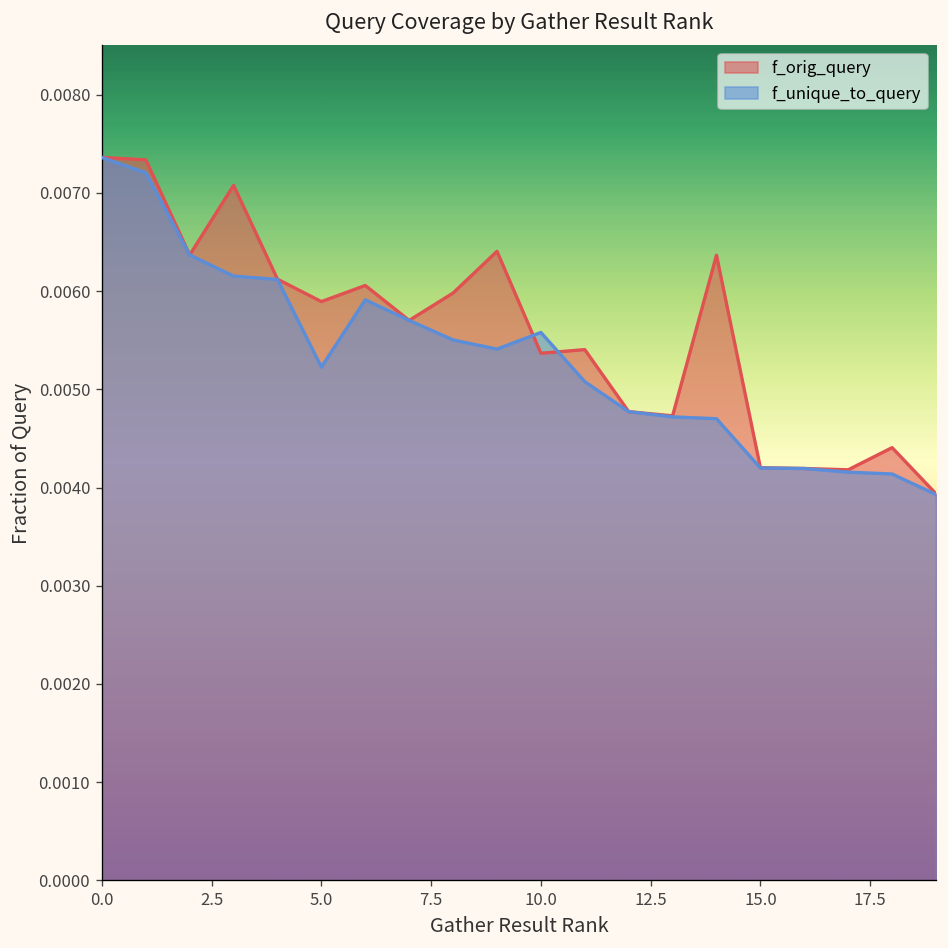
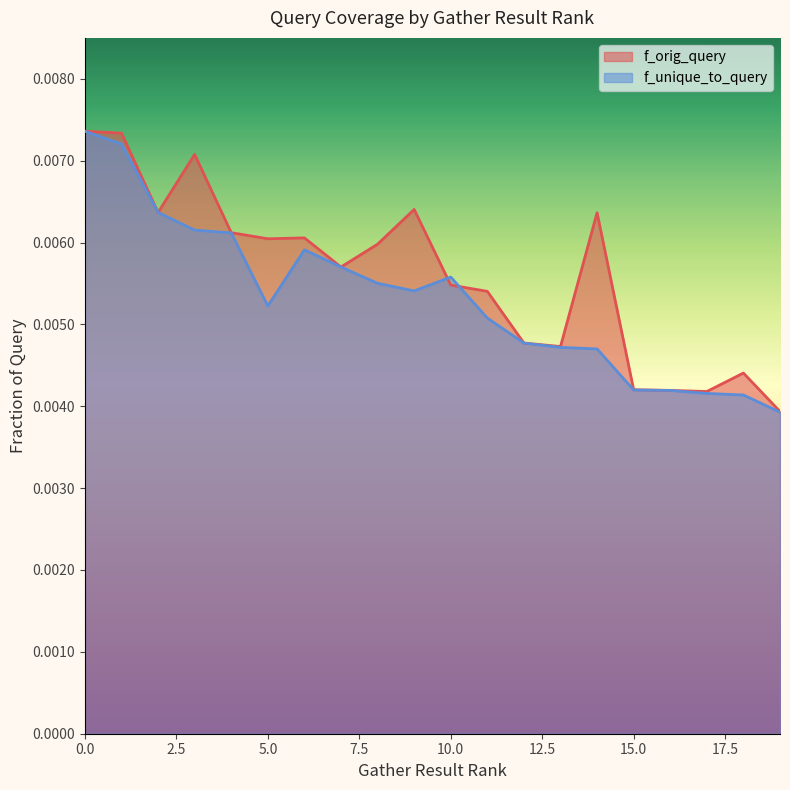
  {
    "f_orig_query": {
-     "5.0": 0.0059,
-     "10.0": 0.0054
+     "5.0": 0.0060,
+     "10.0": 0.0055
    },
    "f_unique_to_query": {
      "5.0": 0.0052,
      "10.0": 0.0056
    }
  }
